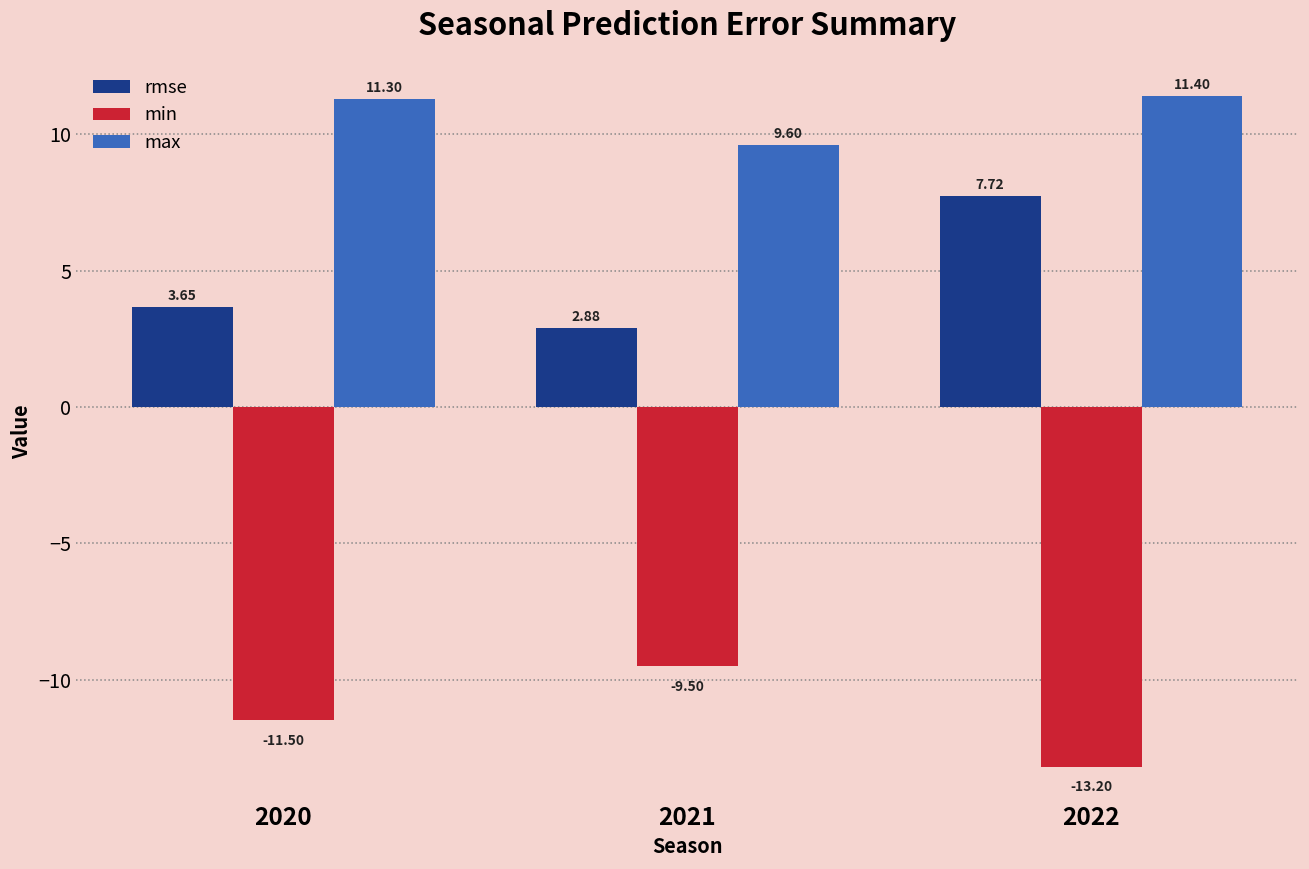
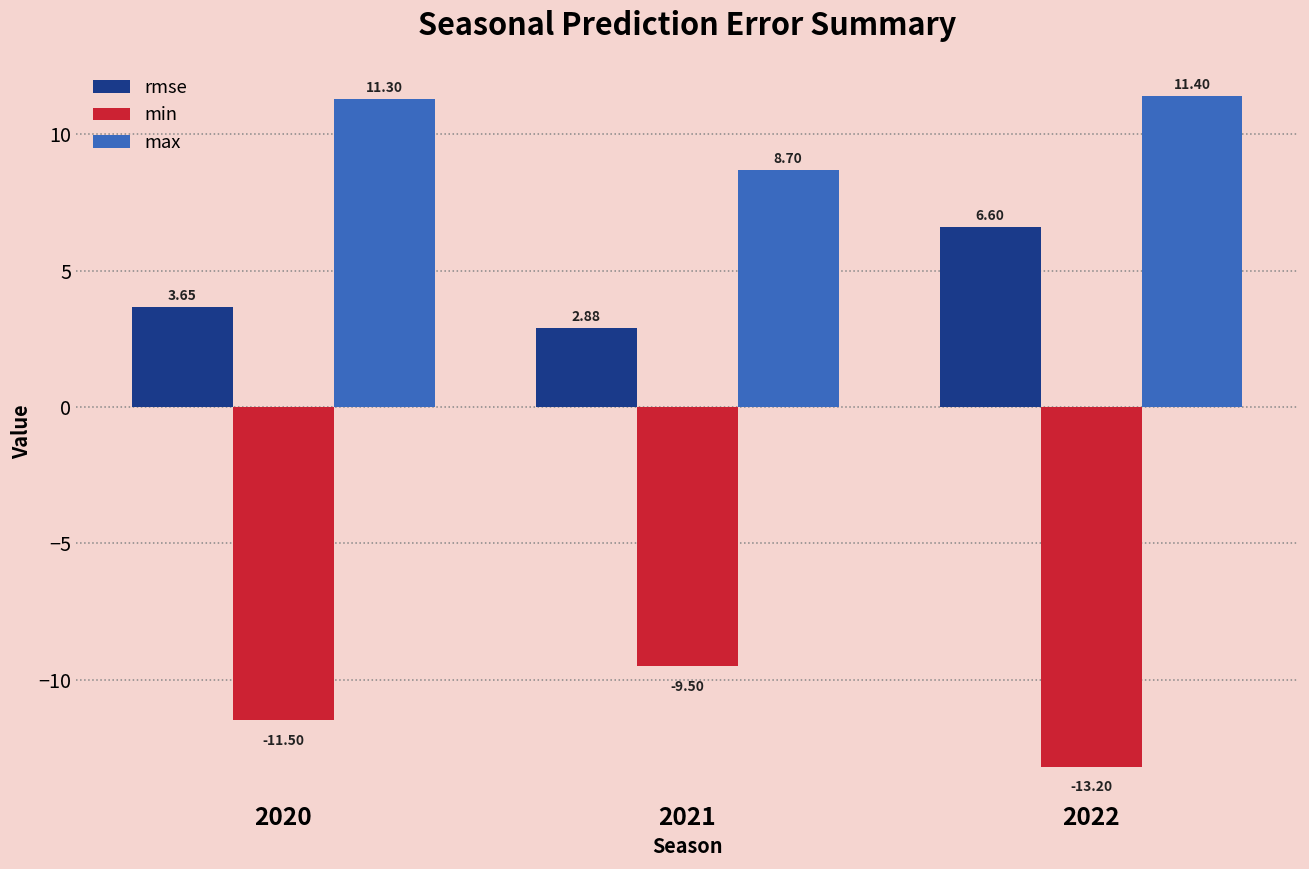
  {
    "rmse": {
      "2020": 3.65,
      "2021": 2.88,
-     "2022": 7.72
+     "2022": 6.60
    },
    "min": {
      "2020": -11.50,
      "2021": -9.50,
      "2022": -13.20
    },
    "max": {
      "2020": 11.30,
-     "2021": 9.60,
+     "2021": 8.70,
      "2022": 11.40
    }
  }
